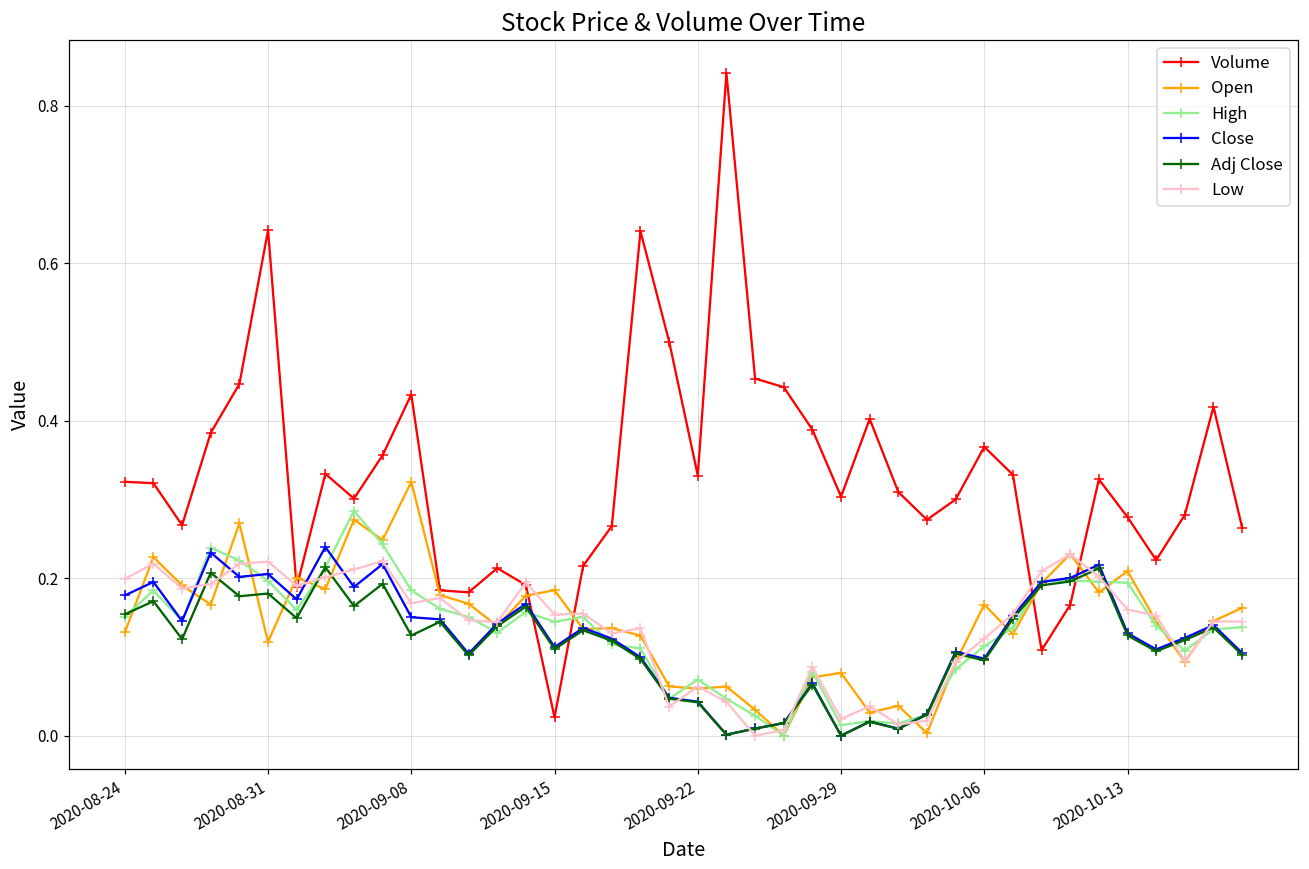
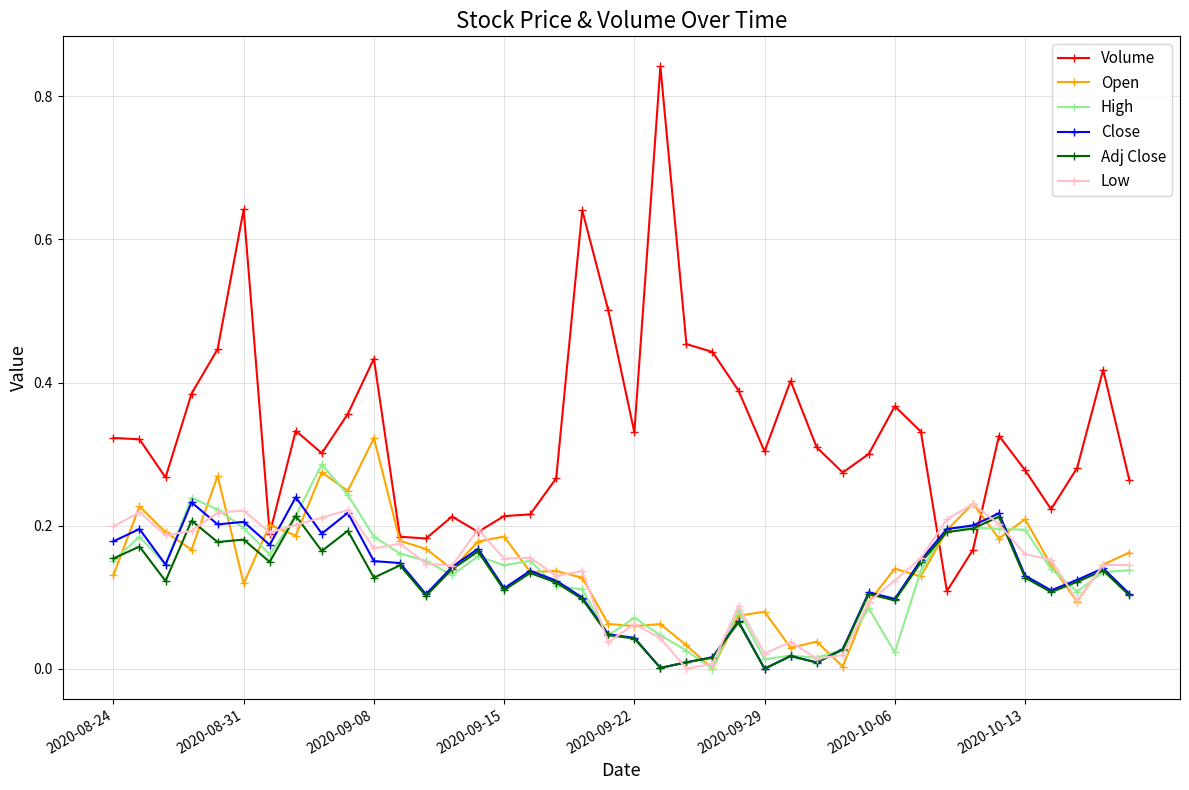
  {
    "Volume": {
      "2020-08-24": 0.32,
      "2020-08-31": 0.64,
      "2020-09-08": 0.43,
-     "2020-09-15": 0.02,
+     "2020-09-15": 0.21,
      "2020-09-22": 0.33,
      "2020-09-29": 0.30,
      "2020-10-06": 0.37,
      "2020-10-13": 0.28
    },
    "Open": {
      "2020-08-24": 0.13,
      "2020-08-31": 0.12,
      "2020-09-08": 0.32,
      "2020-09-15": 0.18,
      "2020-09-29": 0.08,
-     "2020-10-06": 0.17,
+     "2020-10-06": 0.14,
      "2020-10-13": 0.21
    },
    "High": {
      "2020-08-31": 0.20,
      "2020-09-08": 0.18,
      "2020-09-15": 0.14,
      "2020-09-22": 0.07,
      "2020-09-29": 0.01,
-     "2020-10-06": 0.11,
+     "2020-10-06": 0.02,
      "2020-10-13": 0.19
    },
    "Close": {
      "2020-08-24": 0.18,
      "2020-08-31": 0.21,
      "2020-09-08": 0.15
    },
    "Adj Close": {
      "2020-08-31": 0.18,
      "2020-09-08": 0.13
    },
    "Low": {
      "2020-08-24": 0.20,
      "2020-08-31": 0.22,
      "2020-09-08": 0.17,
      "2020-09-15": 0.15,
      "2020-09-29": 0.02,
      "2020-10-06": 0.12,
      "2020-10-13": 0.16
    }
  }
